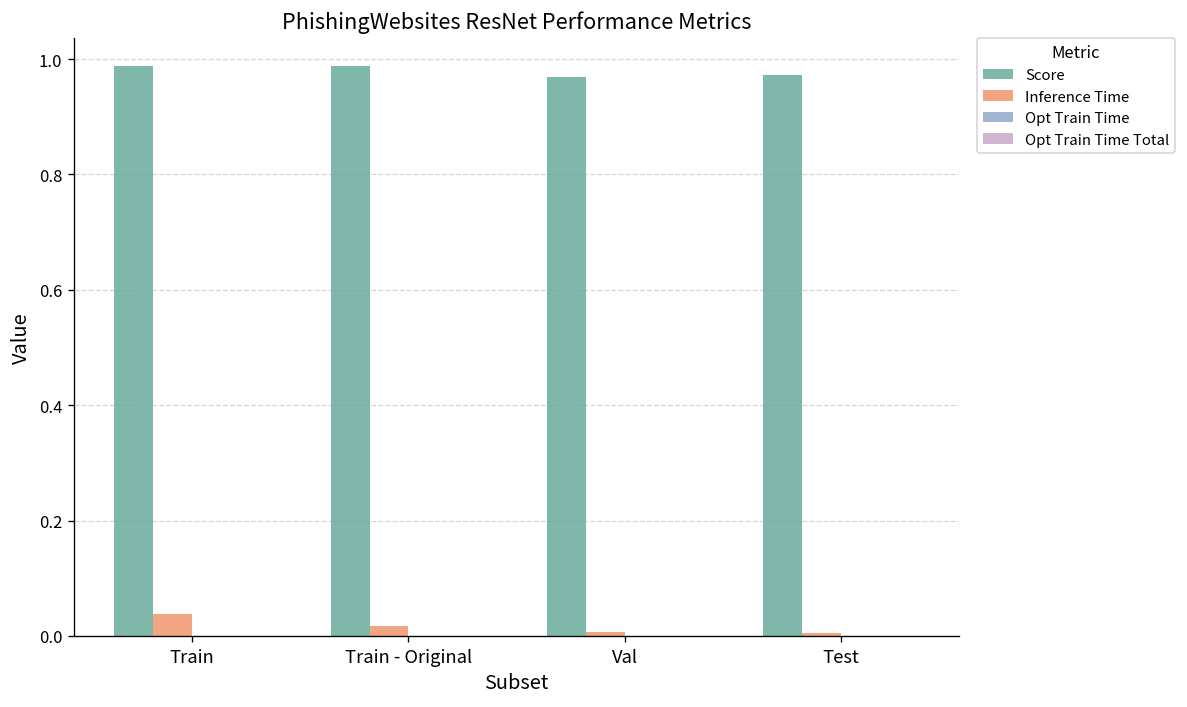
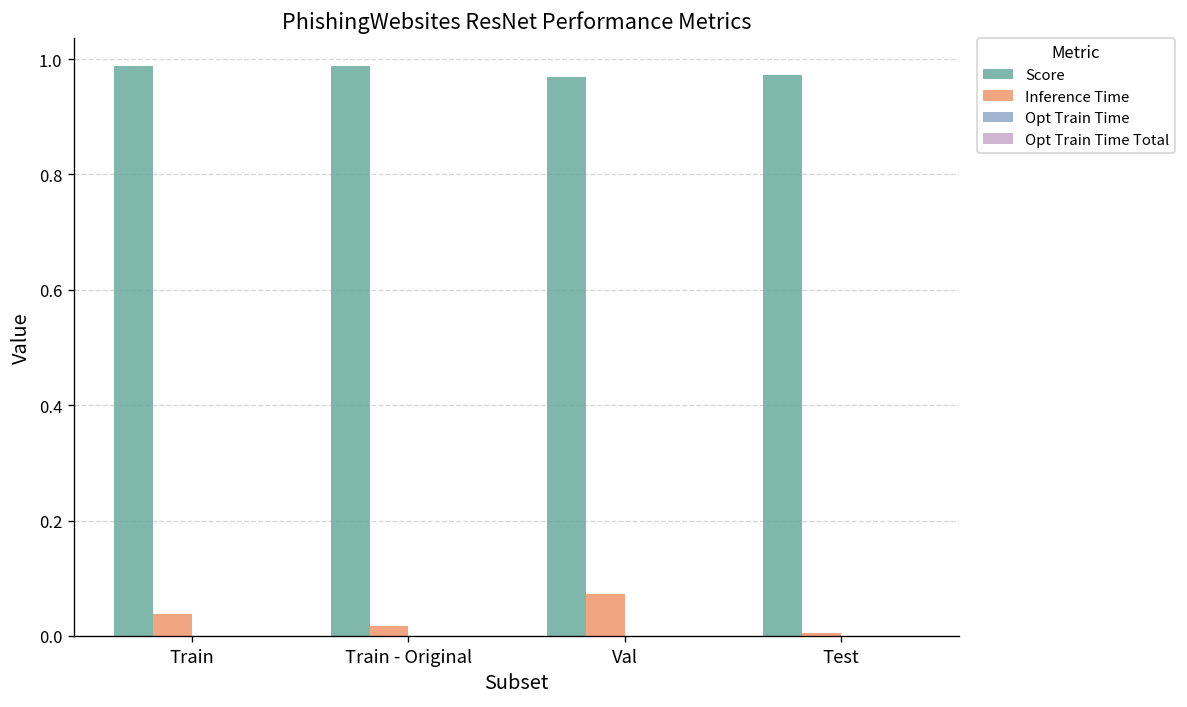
  {
    "Inference Time": {
      "Train": 0.04,
      "Train - Original": 0.02,
-     "Val": 0.01,
+     "Val": 0.07,
      "Test": 0.01
    }
  }
